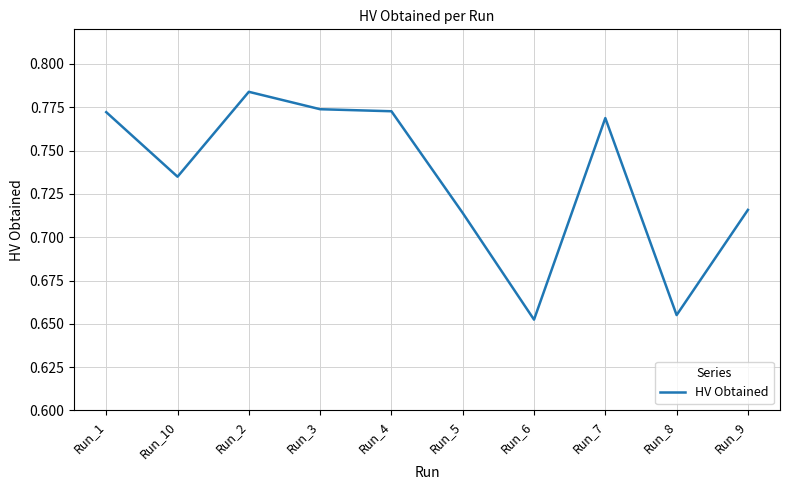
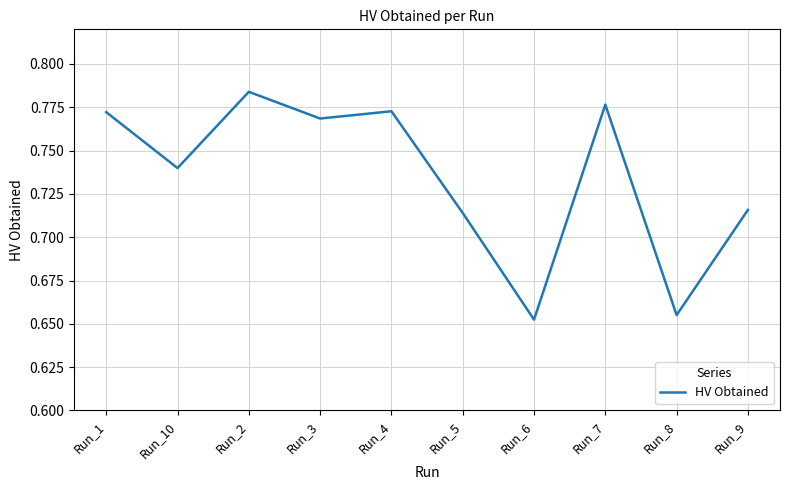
  {
    "Run_1": 0.772,
-   "Run_10": 0.735,
+   "Run_10": 0.740,
    "Run_2": 0.784,
-   "Run_3": 0.774,
+   "Run_3": 0.769,
    "Run_4": 0.773,
    "Run_5": 0.714,
    "Run_6": 0.652,
-   "Run_7": 0.769,
+   "Run_7": 0.777,
    "Run_8": 0.655,
    "Run_9": 0.716
  }
